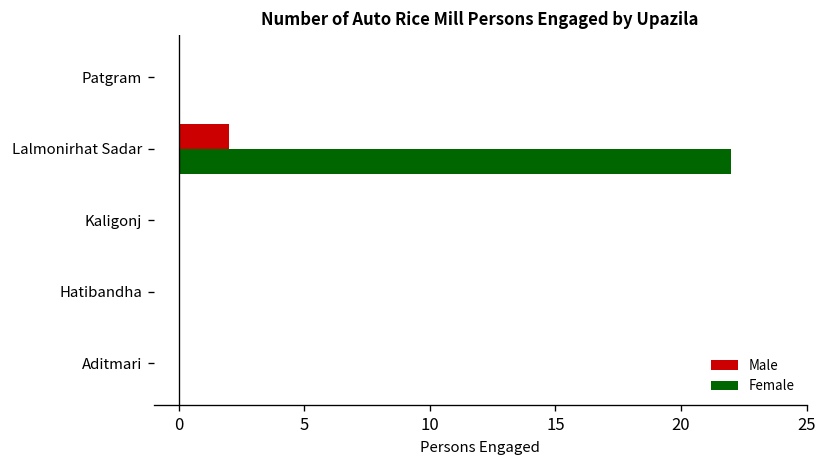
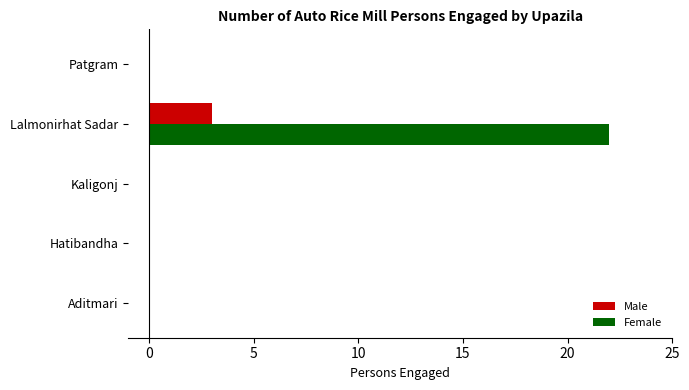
  {
    "Male": {
      "Patgram": 0,
-     "Lalmonirhat Sadar": 2,
+     "Lalmonirhat Sadar": 3,
      "Kaligonj": 0,
      "Hatibandha": 0,
      "Aditmari": 0
    },
    "Female": {
      "Patgram": 0,
      "Lalmonirhat Sadar": 22,
      "Kaligonj": 0,
      "Hatibandha": 0,
      "Aditmari": 0
    }
  }
